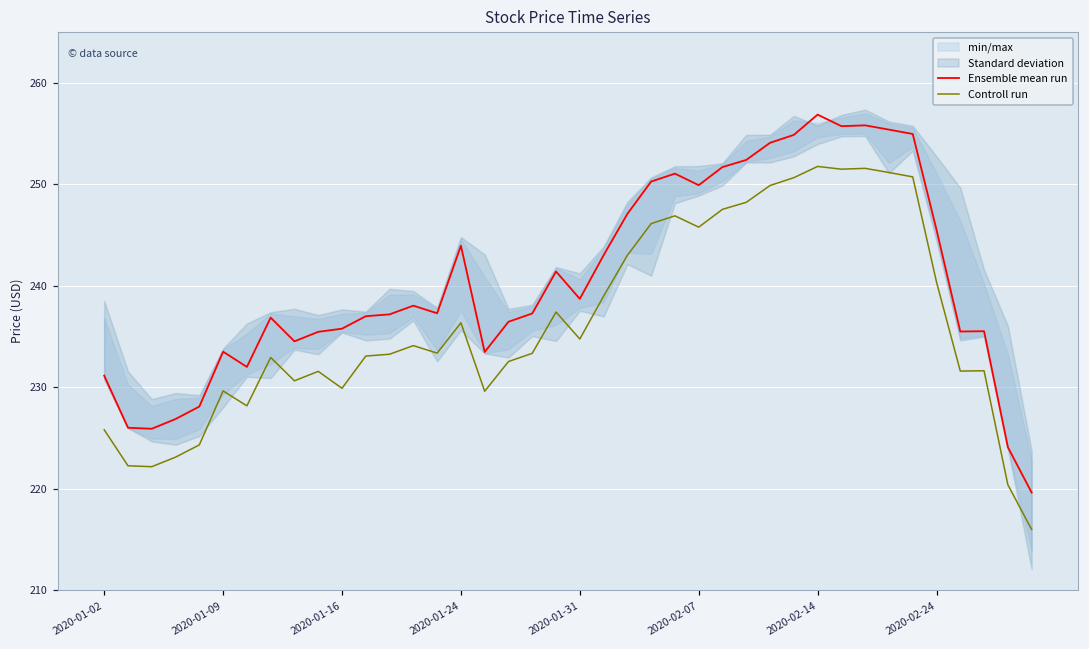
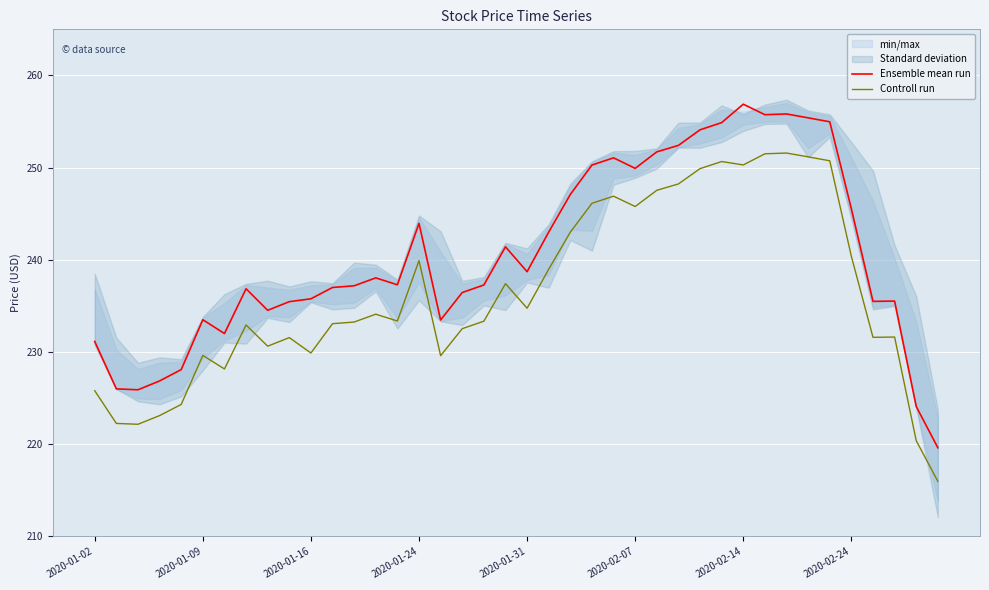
  {
    "Ensemble mean run": {
      "2020-01-02": 231,
      "2020-01-16": 236,
      "2020-01-24": 244,
      "2020-01-31": 239,
      "2020-02-07": 250,
      "2020-02-14": 257,
      "2020-02-24": 246
    },
    "Controll run": {
      "2020-01-02": 226,
      "2020-01-09": 230,
      "2020-01-16": 230,
-     "2020-01-24": 236,
+     "2020-01-24": 240,
      "2020-01-31": 235,
      "2020-02-07": 246,
-     "2020-02-14": 252,
+     "2020-02-14": 250,
      "2020-02-24": 240
    }
  }
